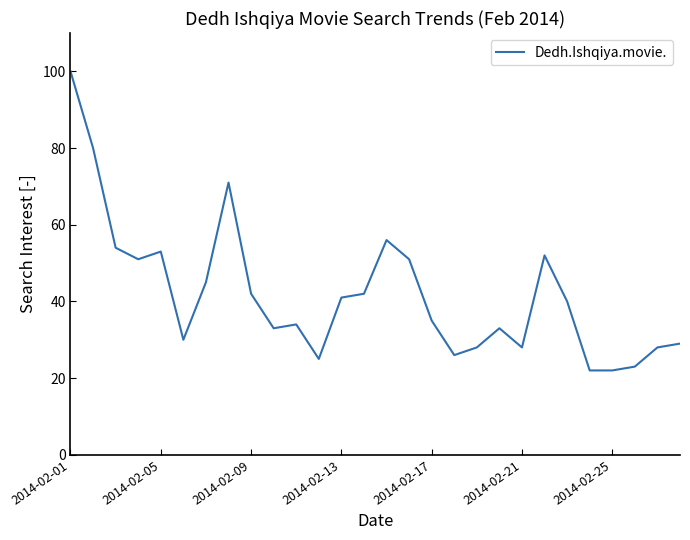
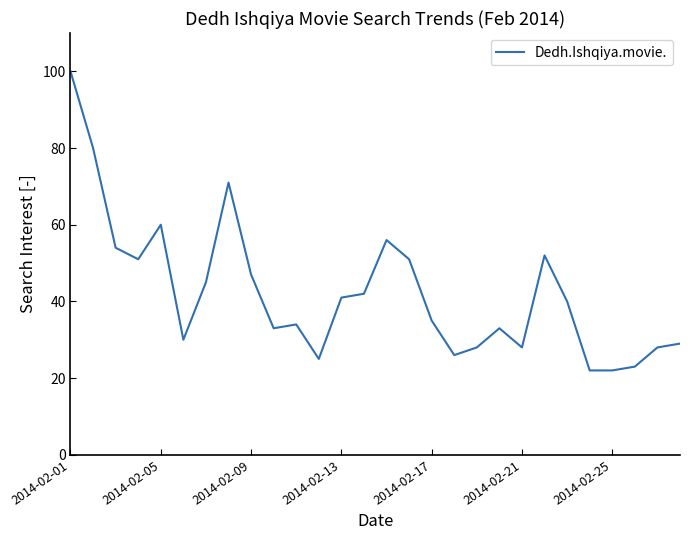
  {
    "2014-02-01": 100,
-   "2014-02-05": 53,
-   "2014-02-09": 42,
+   "2014-02-05": 60,
+   "2014-02-09": 47,
    "2014-02-13": 41,
    "2014-02-17": 35,
    "2014-02-21": 28,
    "2014-02-25": 22
  }
